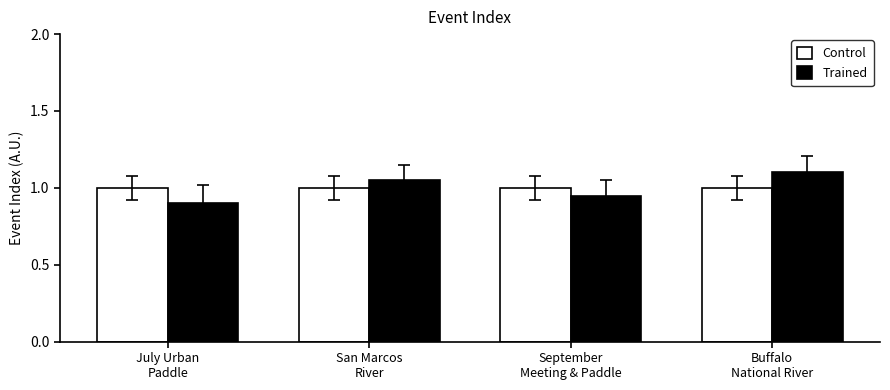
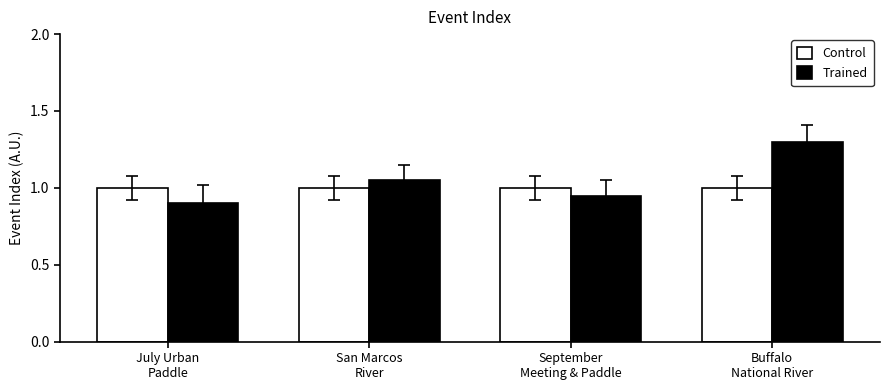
  {
    "Control": {
      "July Urban Paddle": 1.0,
      "San Marcos River": 1.0,
      "September Meeting & Paddle": 1.0,
      "Buffalo National River": 1.0
    },
    "Trained": {
      "July Urban Paddle": 0.9,
      "San Marcos River": 1.05,
      "September Meeting & Paddle": 0.95,
-     "Buffalo National River": 1.1
+     "Buffalo National River": 1.3
    }
  }
